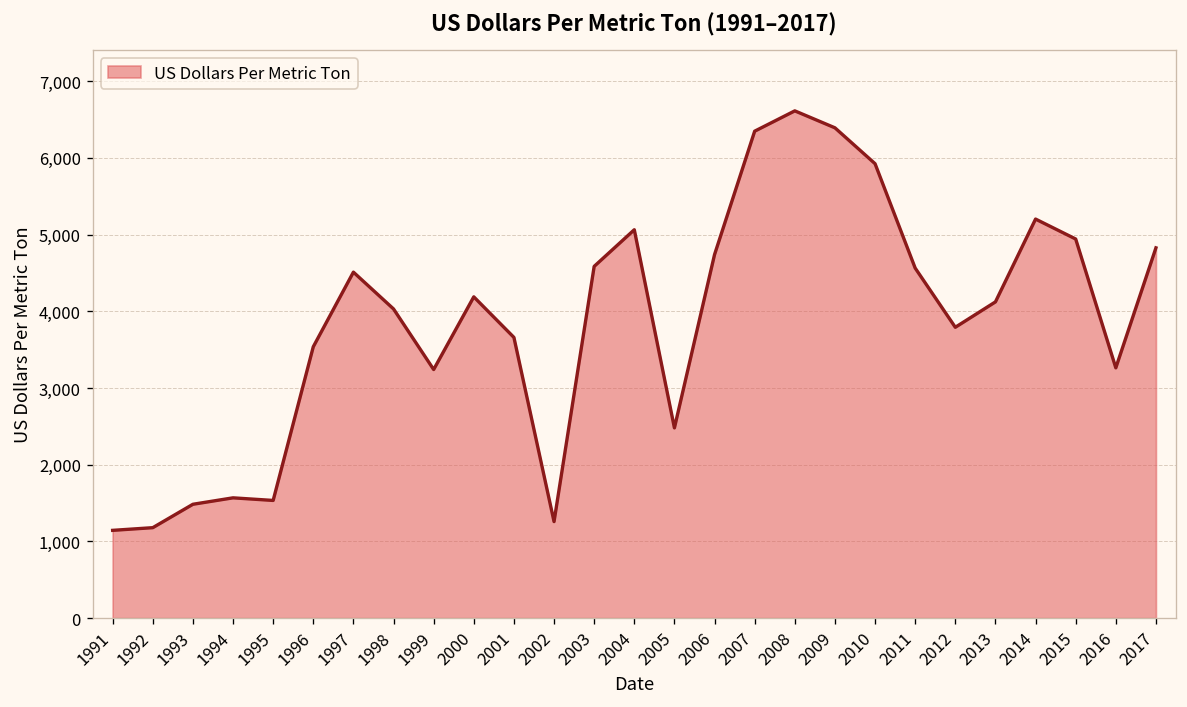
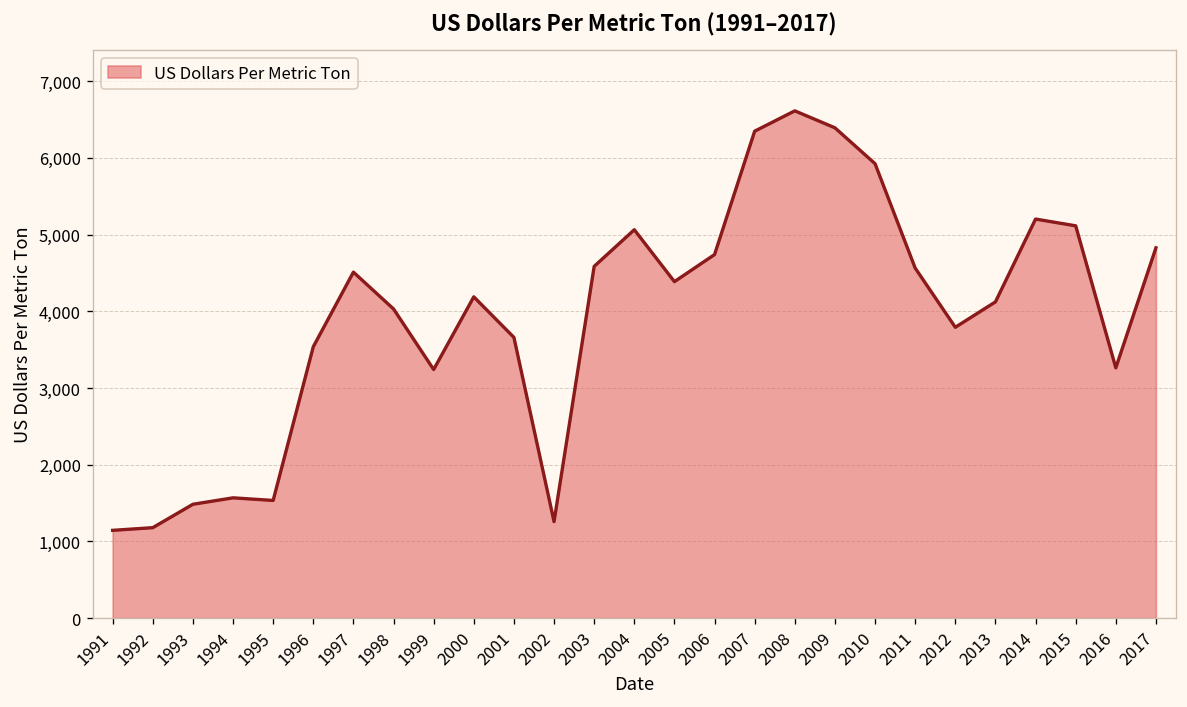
  {
    "1991": "1,100",
    "1992": "1,200",
    "1993": "1,500",
    "1994": "1,600",
    "1995": "1,500",
    "1996": "3,500",
    "1997": "4,500",
    "1998": "4,000",
    "1999": "3,200",
    "2000": "4,200",
    "2001": "3,700",
    "2002": "1,300",
    "2003": "4,600",
    "2004": "5,100",
-   "2005": "2,500",
+   "2005": "4,400",
    "2006": "4,700",
    "2007": "6,300",
    "2008": "6,600",
    "2009": "6,400",
    "2010": "5,900",
    "2011": "4,600",
    "2012": "3,800",
    "2013": "4,100",
    "2014": "5,200",
-   "2015": "4,900",
+   "2015": "5,100",
    "2016": "3,300",
    "2017": "4,800"
  }
